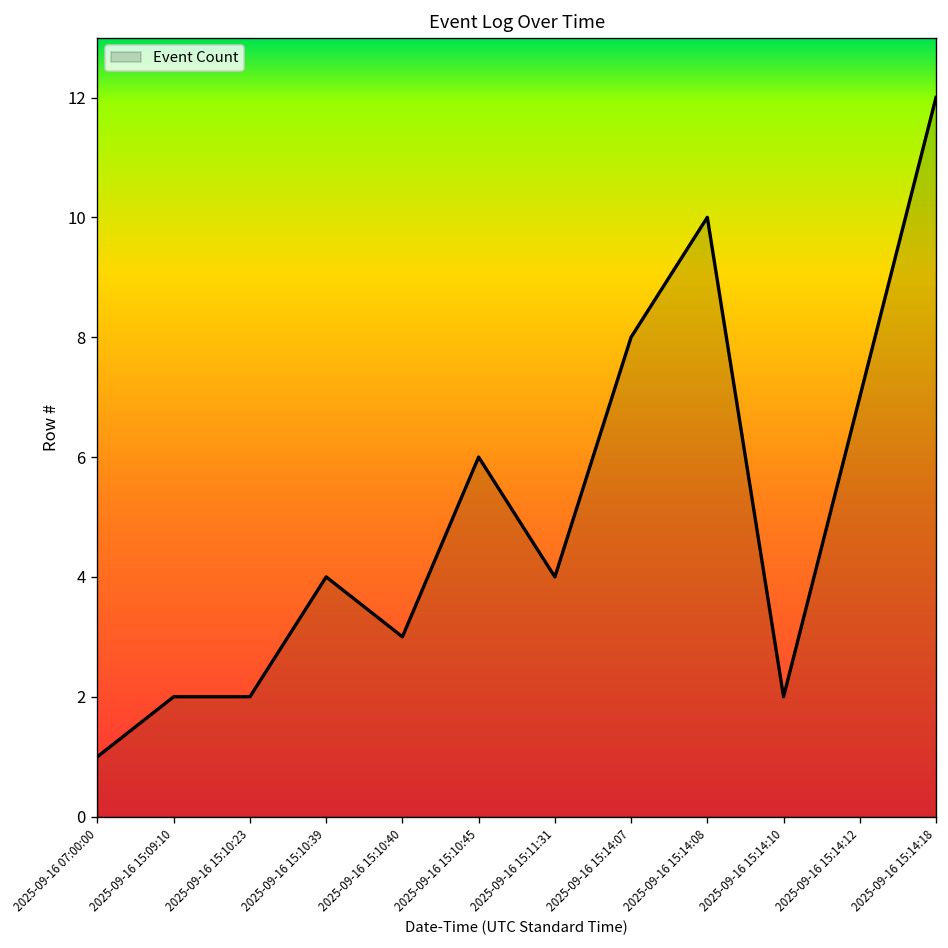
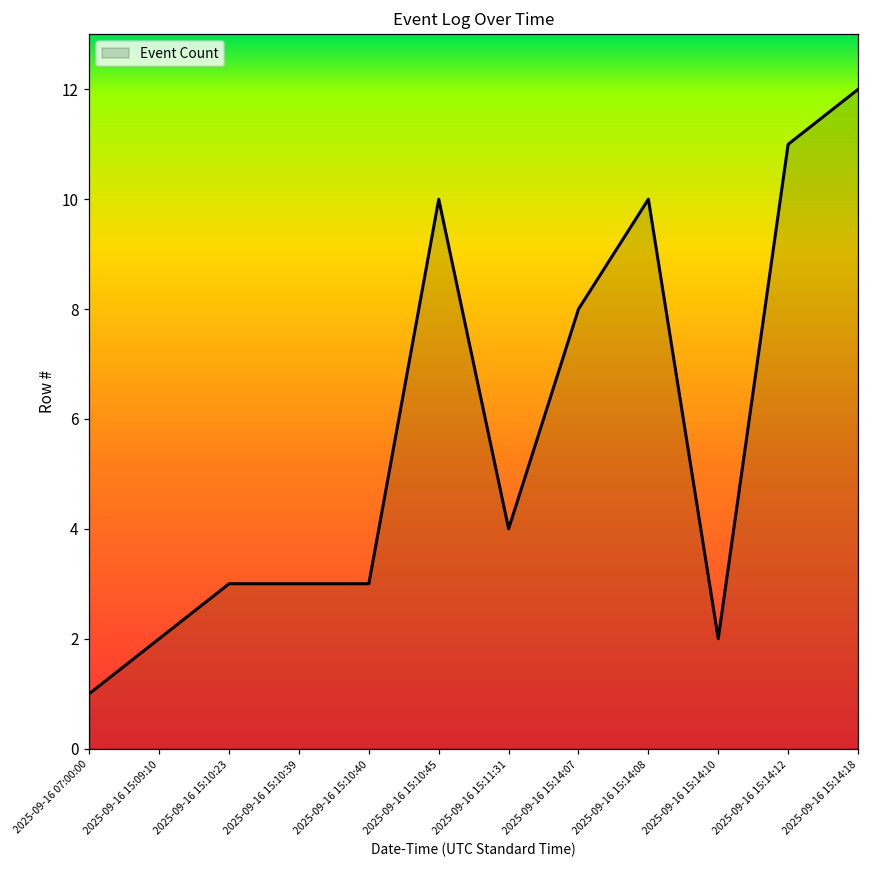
  {
    "2025-09-16 07:00:00": 1,
    "2025-09-16 15:09:10": 2,
-   "2025-09-16 15:10:23": 2,
-   "2025-09-16 15:10:39": 4,
+   "2025-09-16 15:10:23": 3,
+   "2025-09-16 15:10:39": 3,
    "2025-09-16 15:10:40": 3,
-   "2025-09-16 15:10:45": 6,
+   "2025-09-16 15:10:45": 10,
    "2025-09-16 15:11:31": 4,
    "2025-09-16 15:14:07": 8,
    "2025-09-16 15:14:08": 10,
    "2025-09-16 15:14:10": 2,
-   "2025-09-16 15:14:12": 7,
+   "2025-09-16 15:14:12": 11,
    "2025-09-16 15:14:18": 12
  }
